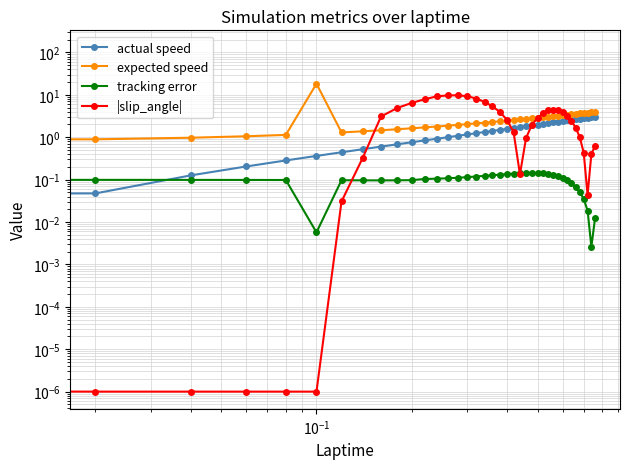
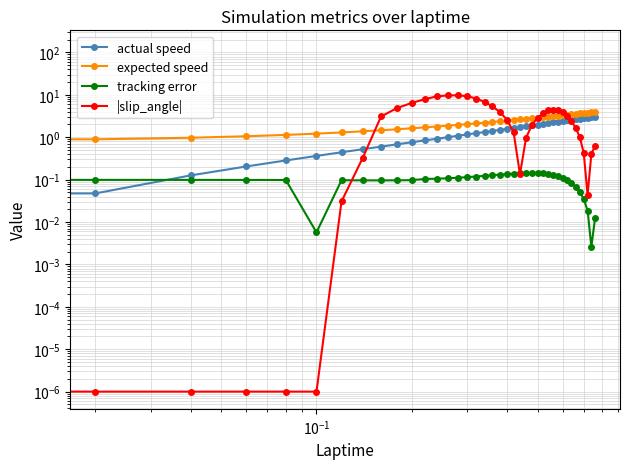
  {
    "actual speed": {
      "10^-1": 0.4
    },
    "expected speed": {
-     "10^-1": 18
+     "10^-1": 1.2
    },
    "tracking error": {
      "10^-1": 0.006
    },
    "|slip_angle|": {
      "10^-1": 0.0000010
    }
  }
